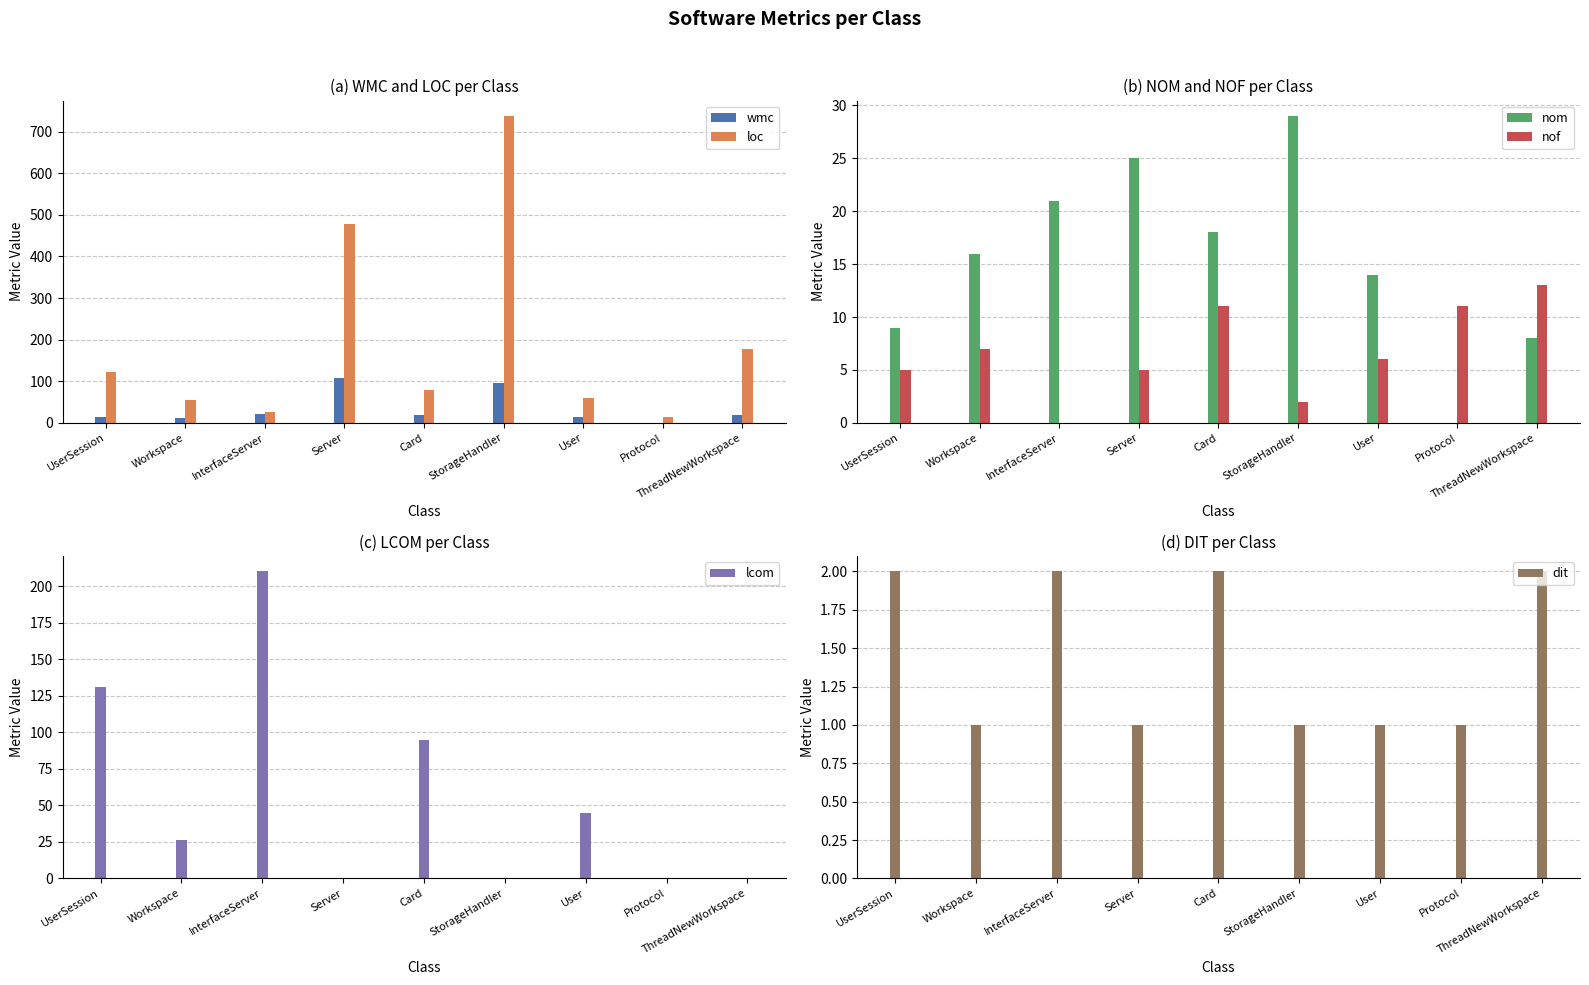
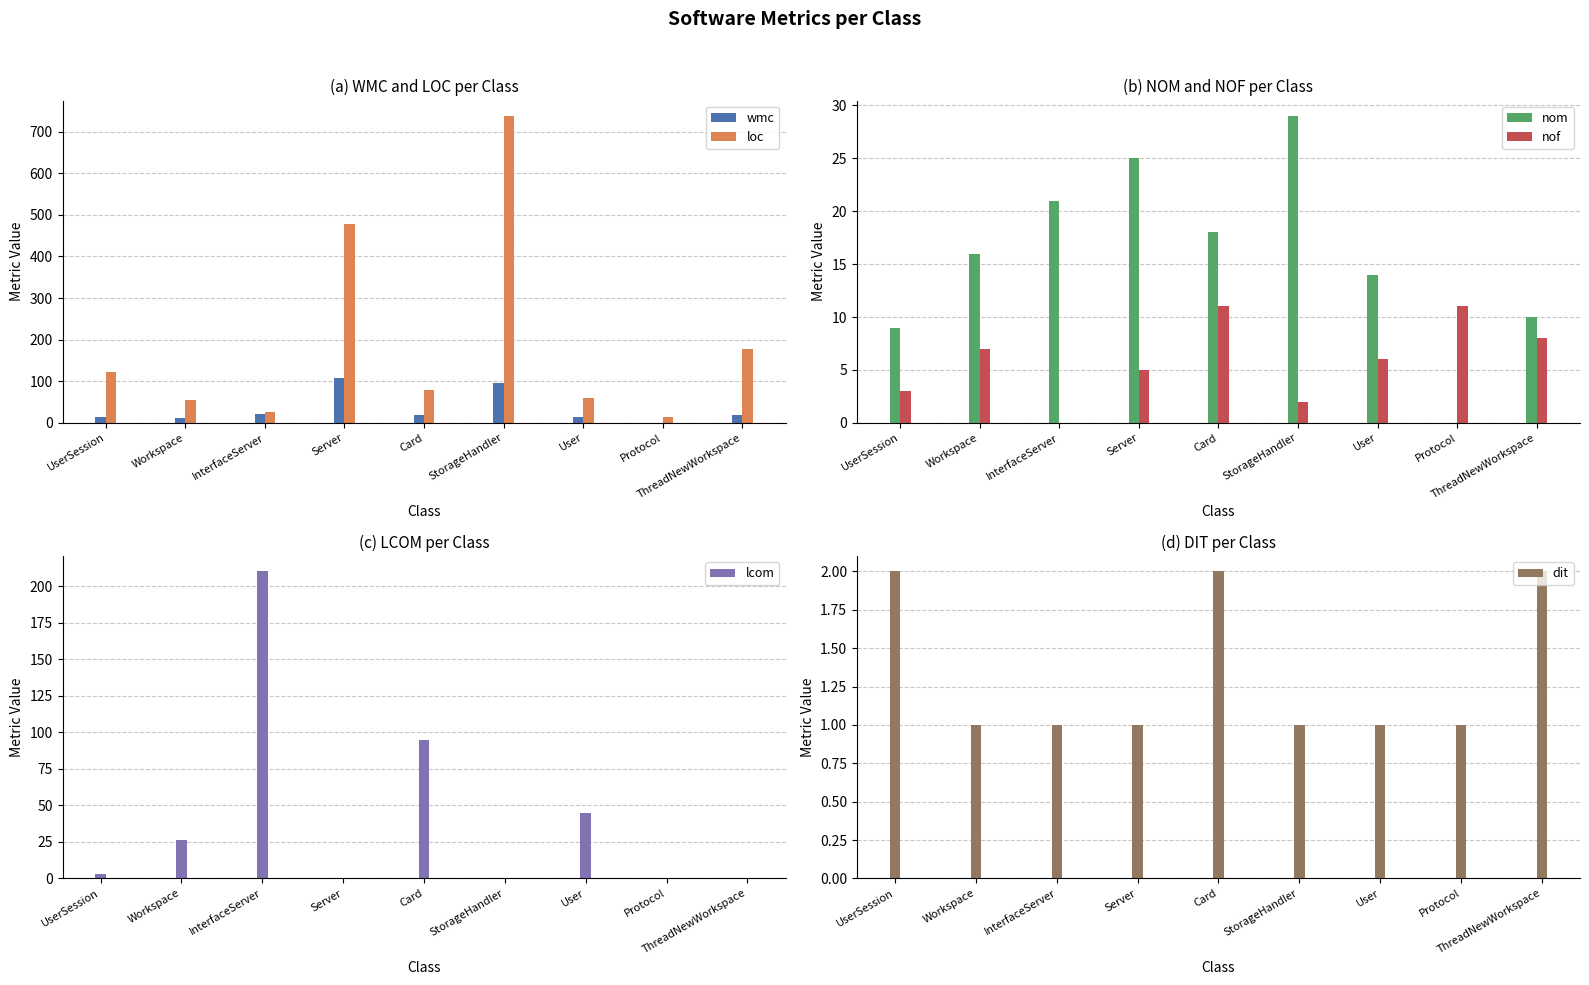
  {
    "(a) WMC and LOC per Class": {
      "wmc": {
        "UserSession": 10,
        "Workspace": 10,
        "InterfaceServer": 20,
        "Server": 110,
        "Card": 20,
        "StorageHandler": 100,
        "User": 10,
        "Protocol": 0,
        "ThreadNewWorkspace": 20
      },
      "loc": {
        "UserSession": 120,
        "Workspace": 60,
        "InterfaceServer": 30,
        "Server": 480,
        "Card": 80,
        "StorageHandler": 740,
        "User": 60,
        "Protocol": 10,
        "ThreadNewWorkspace": 180
      }
    },
    "(b) NOM and NOF per Class": {
      "nom": {
        "UserSession": 9,
        "Workspace": 16,
        "InterfaceServer": 21,
        "Server": 25,
        "Card": 18,
        "StorageHandler": 29,
        "User": 14,
        "Protocol": 0,
-       "ThreadNewWorkspace": 8
+       "ThreadNewWorkspace": 10
      },
      "nof": {
-       "UserSession": 5,
+       "UserSession": 3,
        "Workspace": 7,
        "InterfaceServer": 0,
        "Server": 5,
        "Card": 11,
        "StorageHandler": 2,
        "User": 6,
        "Protocol": 11,
-       "ThreadNewWorkspace": 13
+       "ThreadNewWorkspace": 8
      }
    },
    "(c) LCOM per Class": {
-     "UserSession": 131,
+     "UserSession": 3,
      "Workspace": 26,
      "InterfaceServer": 210,
      "Server": 0,
      "Card": 95,
      "StorageHandler": 0,
      "User": 45,
      "Protocol": 0,
      "ThreadNewWorkspace": 0
    },
    "(d) DIT per Class": {
      "UserSession": 2,
      "Workspace": 1,
-     "InterfaceServer": 2,
+     "InterfaceServer": 1,
      "Server": 1,
      "Card": 2,
      "StorageHandler": 1,
      "User": 1,
      "Protocol": 1
    }
  }
